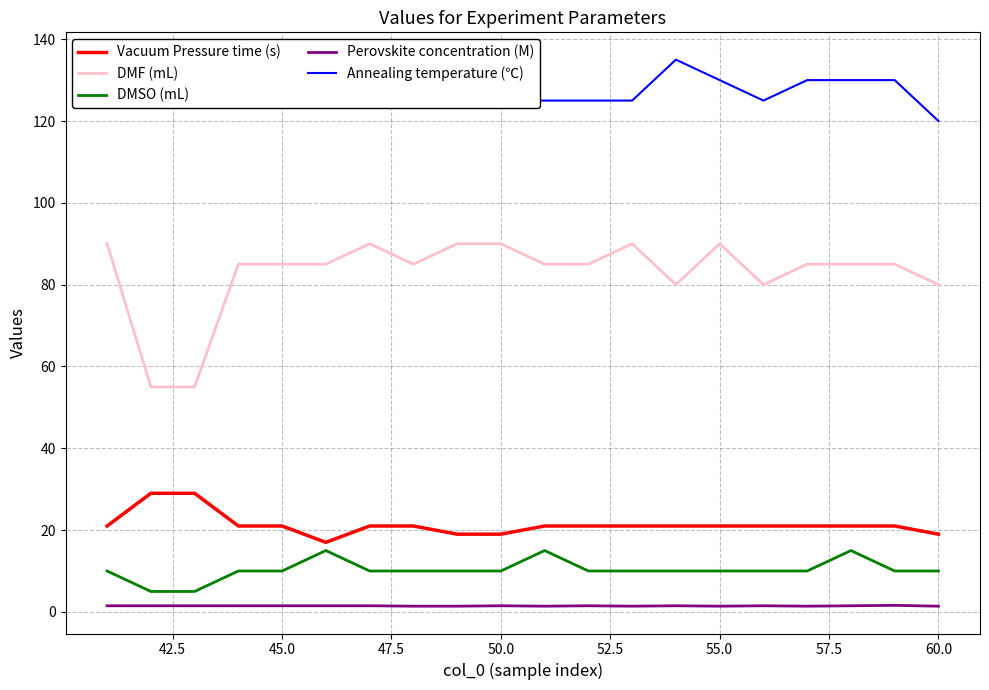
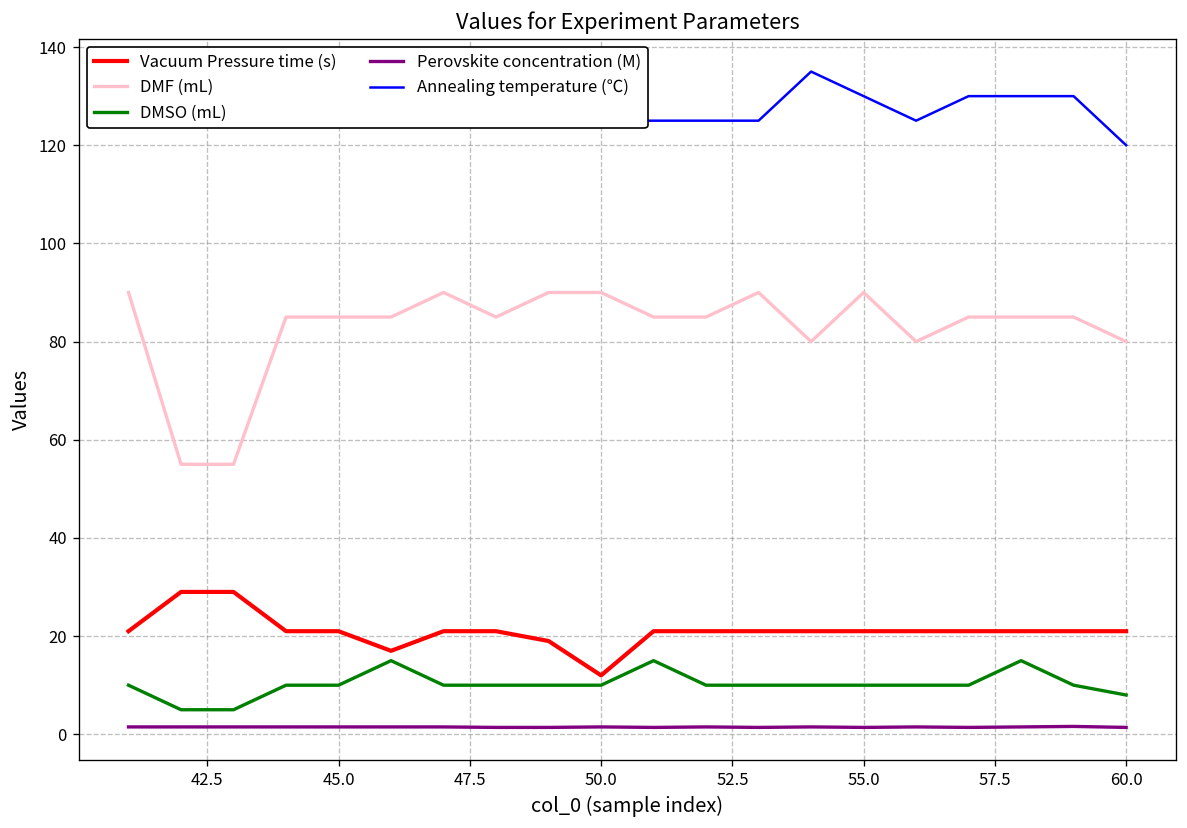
  {
    "Vacuum Pressure time (s)": {
      "45.0": 21,
-     "50.0": 19,
+     "50.0": 12,
      "55.0": 21,
-     "60.0": 19
+     "60.0": 21
    },
    "DMF (mL)": {
      "45.0": 85,
      "50.0": 90,
      "55.0": 90,
      "60.0": 80
    },
    "DMSO (mL)": {
      "45.0": 10,
      "50.0": 10,
      "55.0": 10,
-     "60.0": 10
+     "60.0": 8
    },
    "Perovskite concentration (M)": {
      "45.0": 2,
      "50.0": 2,
      "55.0": 1,
      "60.0": 1
    },
    "Annealing temperature (℃)": {
      "55.0": 130,
      "60.0": 120
    }
  }
